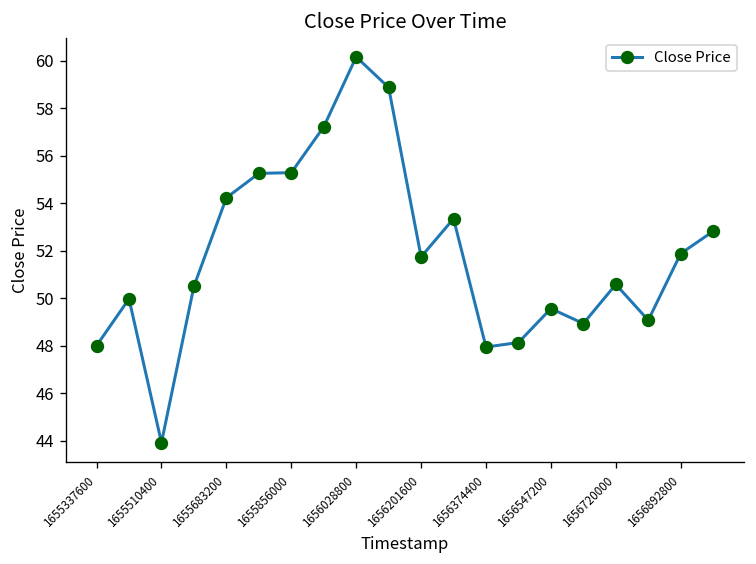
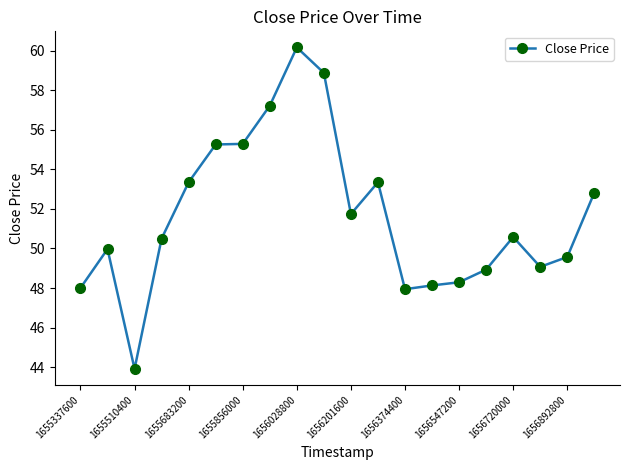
  {
    "1655337600": 48.0,
    "1655510400": 43.9,
-   "1655683200": 54.2,
+   "1655683200": 53.4,
    "1655856000": 55.3,
    "1656028800": 60.2,
    "1656201600": 51.7,
    "1656374400": 47.9,
-   "1656547200": 49.6,
+   "1656547200": 48.3,
    "1656720000": 50.6,
-   "1656892800": 51.9
+   "1656892800": 49.6
  }
